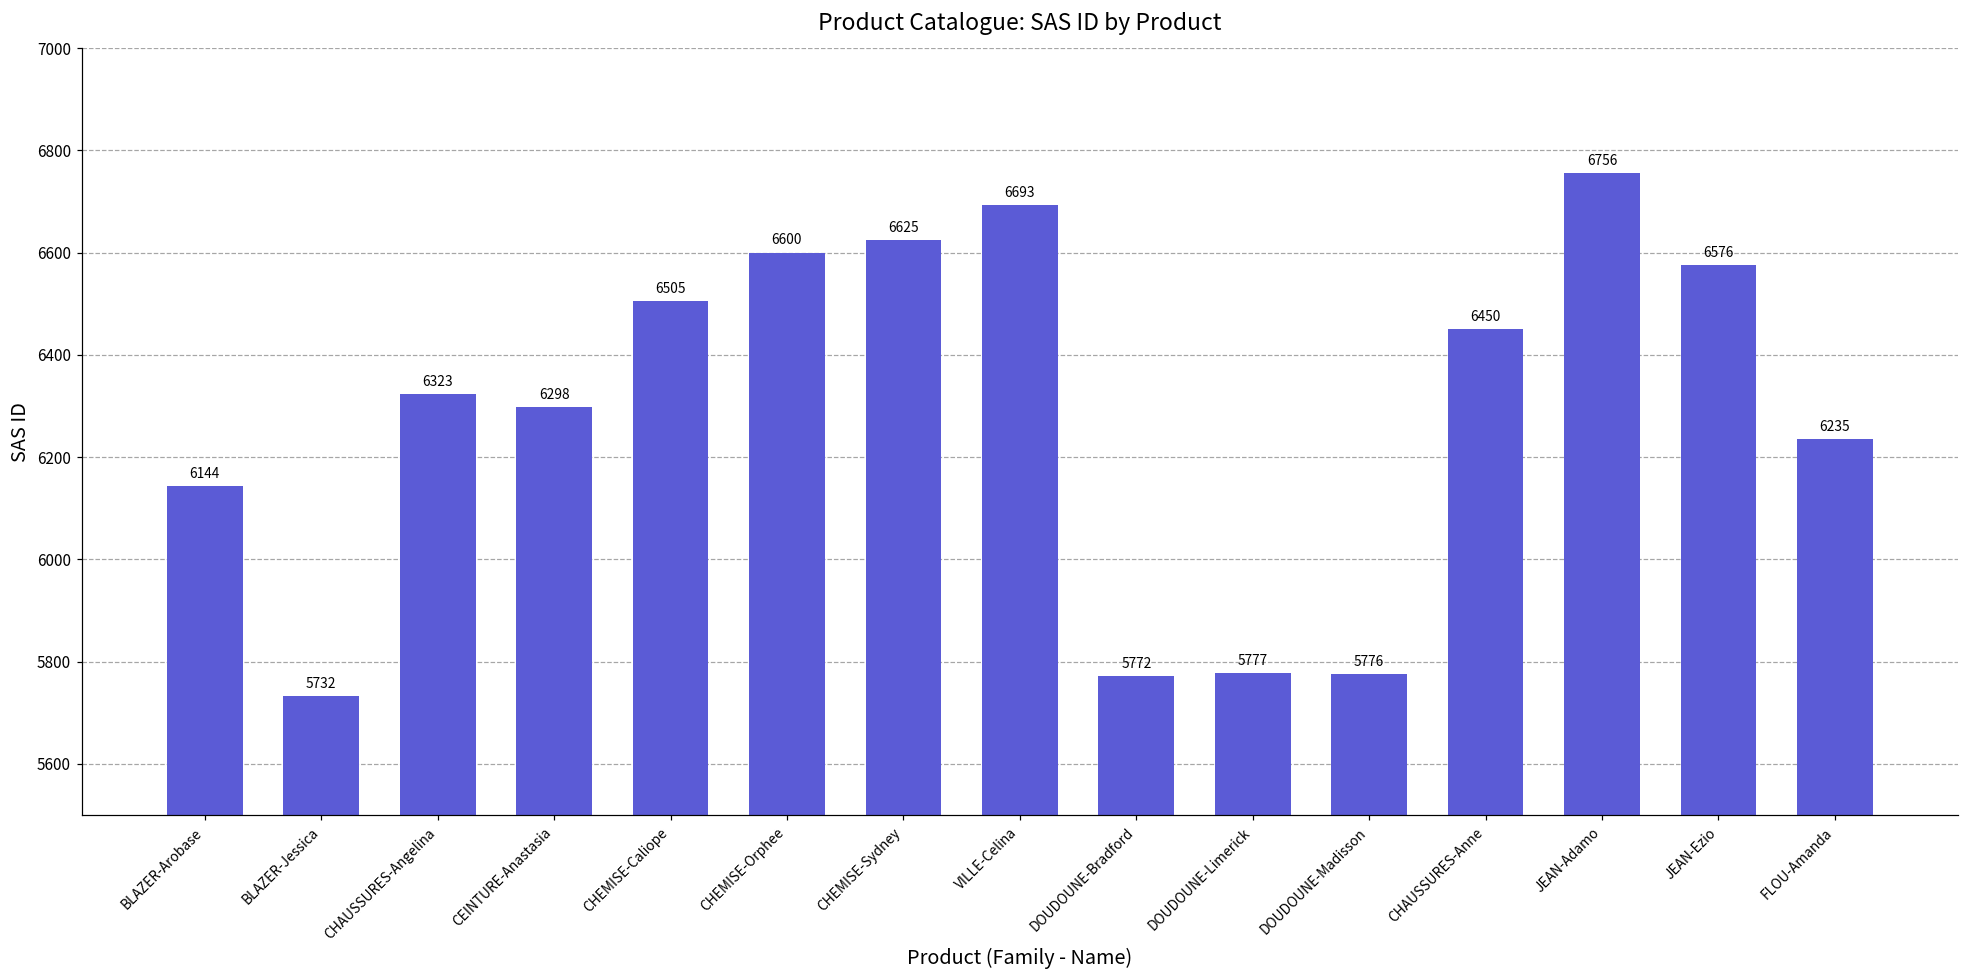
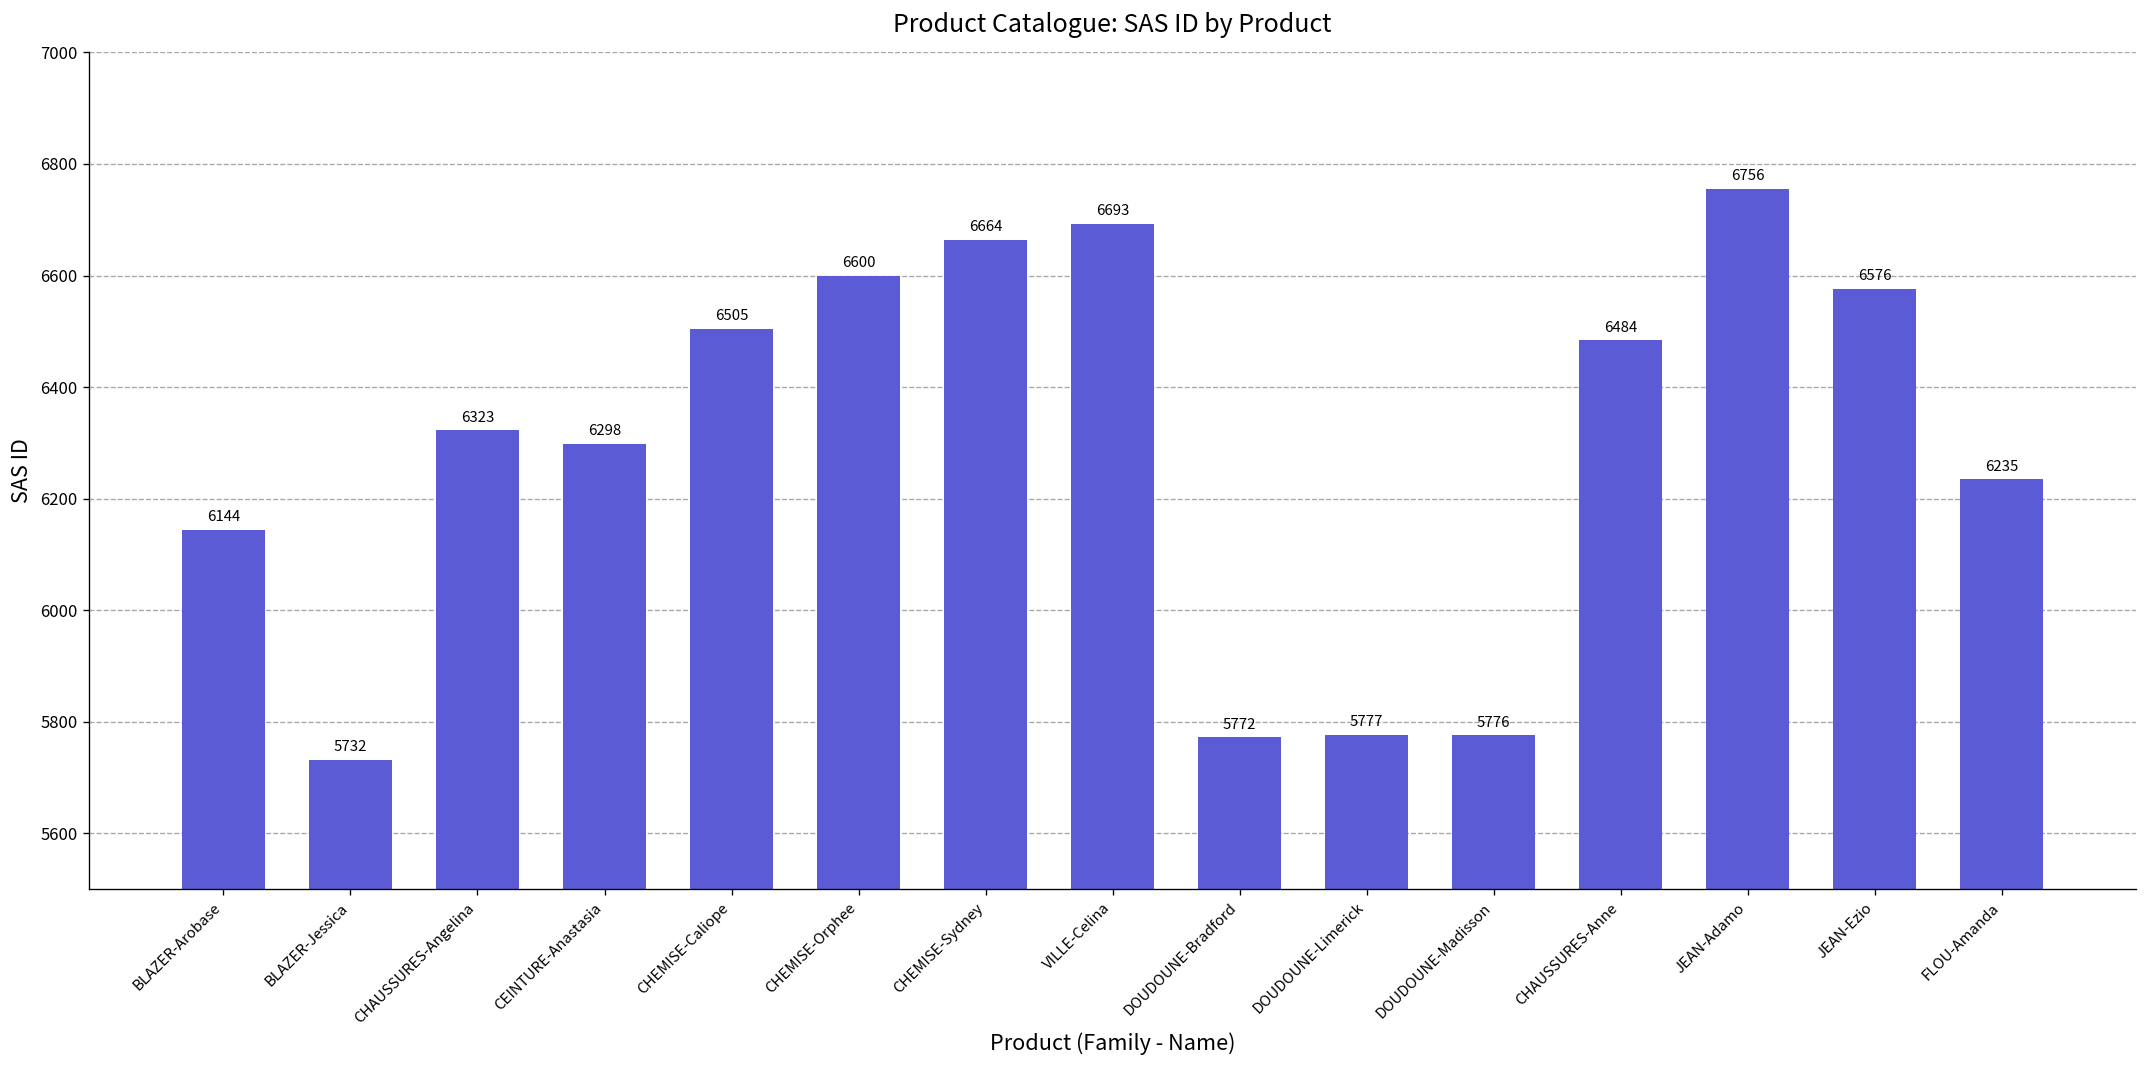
  {
    "BLAZER-Arobase": 6144,
    "BLAZER-Jessica": 5732,
    "CHAUSSURES-Angelina": 6323,
    "CEINTURE-Anastasia": 6298,
    "CHEMISE-Caliope": 6505,
    "CHEMISE-Orphee": 6600,
-   "CHEMISE-Sydney": 6625,
+   "CHEMISE-Sydney": 6664,
    "VILLE-Celina": 6693,
    "DOUDOUNE-Bradford": 5772,
    "DOUDOUNE-Limerick": 5777,
    "DOUDOUNE-Madisson": 5776,
-   "CHAUSSURES-Anne": 6450,
+   "CHAUSSURES-Anne": 6484,
    "JEAN-Adamo": 6756,
    "JEAN-Ezio": 6576,
    "FLOU-Amanda": 6235
  }
